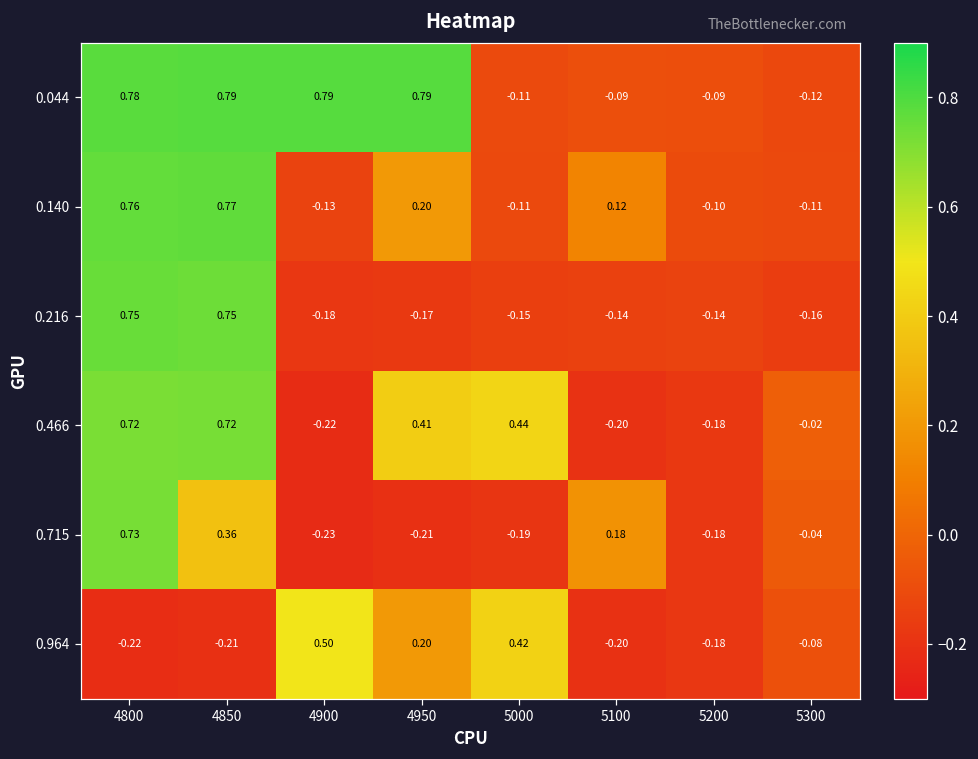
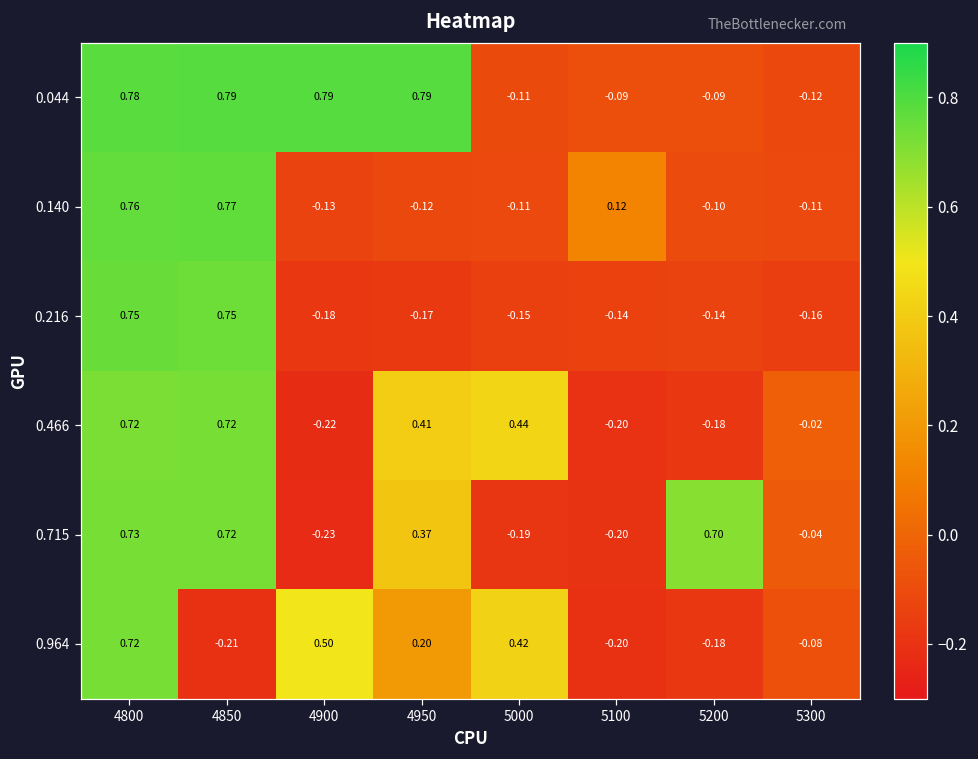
  {
    "0.044": {
      "4800": 0.78,
      "4850": 0.79,
      "4900": 0.79,
      "4950": 0.79,
      "5000": -0.11,
      "5100": -0.09,
      "5200": -0.09,
      "5300": -0.12
    },
    "0.140": {
      "4800": 0.76,
      "4850": 0.77,
      "4900": -0.13,
-     "4950": 0.20,
+     "4950": -0.12,
      "5000": -0.11,
      "5100": 0.12,
      "5200": -0.10,
      "5300": -0.11
    },
    "0.216": {
      "4800": 0.75,
      "4850": 0.75,
      "4900": -0.18,
      "4950": -0.17,
      "5000": -0.15,
      "5100": -0.14,
      "5200": -0.14,
      "5300": -0.16
    },
    "0.466": {
      "4800": 0.72,
      "4850": 0.72,
      "4900": -0.22,
      "4950": 0.41,
      "5000": 0.44,
      "5100": -0.20,
      "5200": -0.18,
      "5300": -0.02
    },
    "0.715": {
      "4800": 0.73,
-     "4850": 0.36,
+     "4850": 0.72,
      "4900": -0.23,
-     "4950": -0.21,
+     "4950": 0.37,
      "5000": -0.19,
-     "5100": 0.18,
-     "5200": -0.18,
+     "5100": -0.20,
+     "5200": 0.70,
      "5300": -0.04
    },
    "0.964": {
-     "4800": -0.22,
+     "4800": 0.72,
      "4850": -0.21,
      "4900": 0.50,
      "4950": 0.20,
      "5000": 0.42,
      "5100": -0.20,
      "5200": -0.18,
      "5300": -0.08
    }
  }
